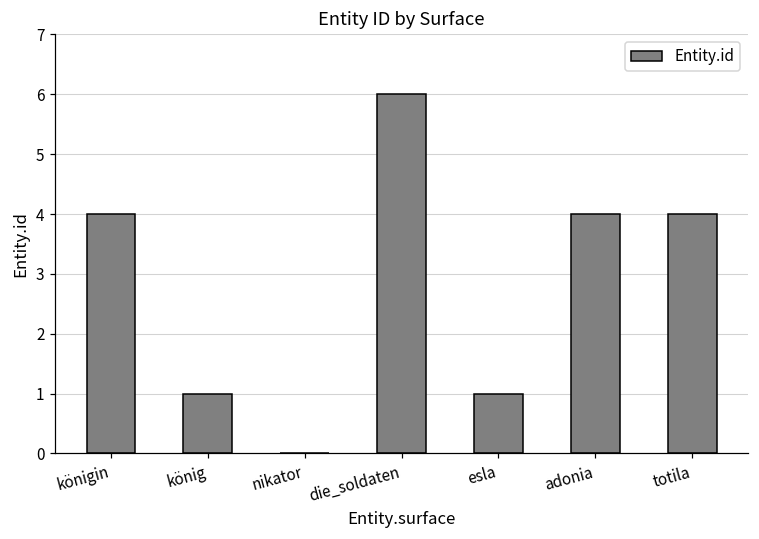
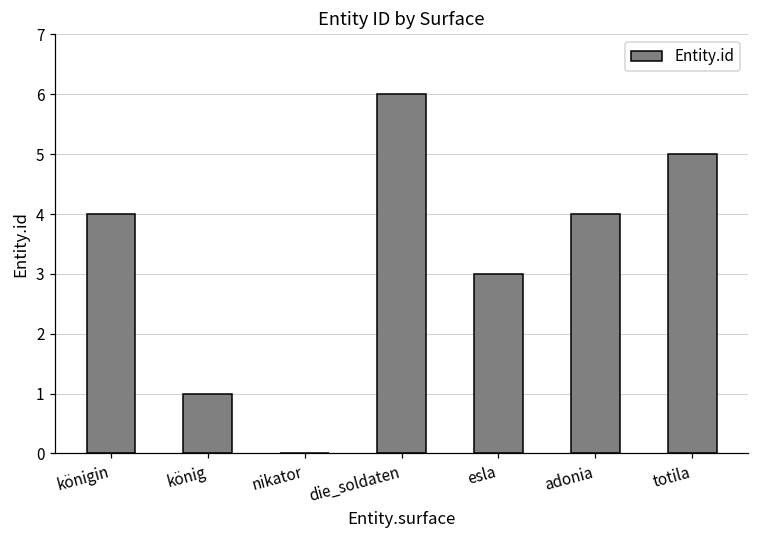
  {
    "königin": 4,
    "könig": 1,
    "nikator": 0,
    "die_soldaten": 6,
-   "esla": 1,
+   "esla": 3,
    "adonia": 4,
-   "totila": 4
+   "totila": 5
  }
